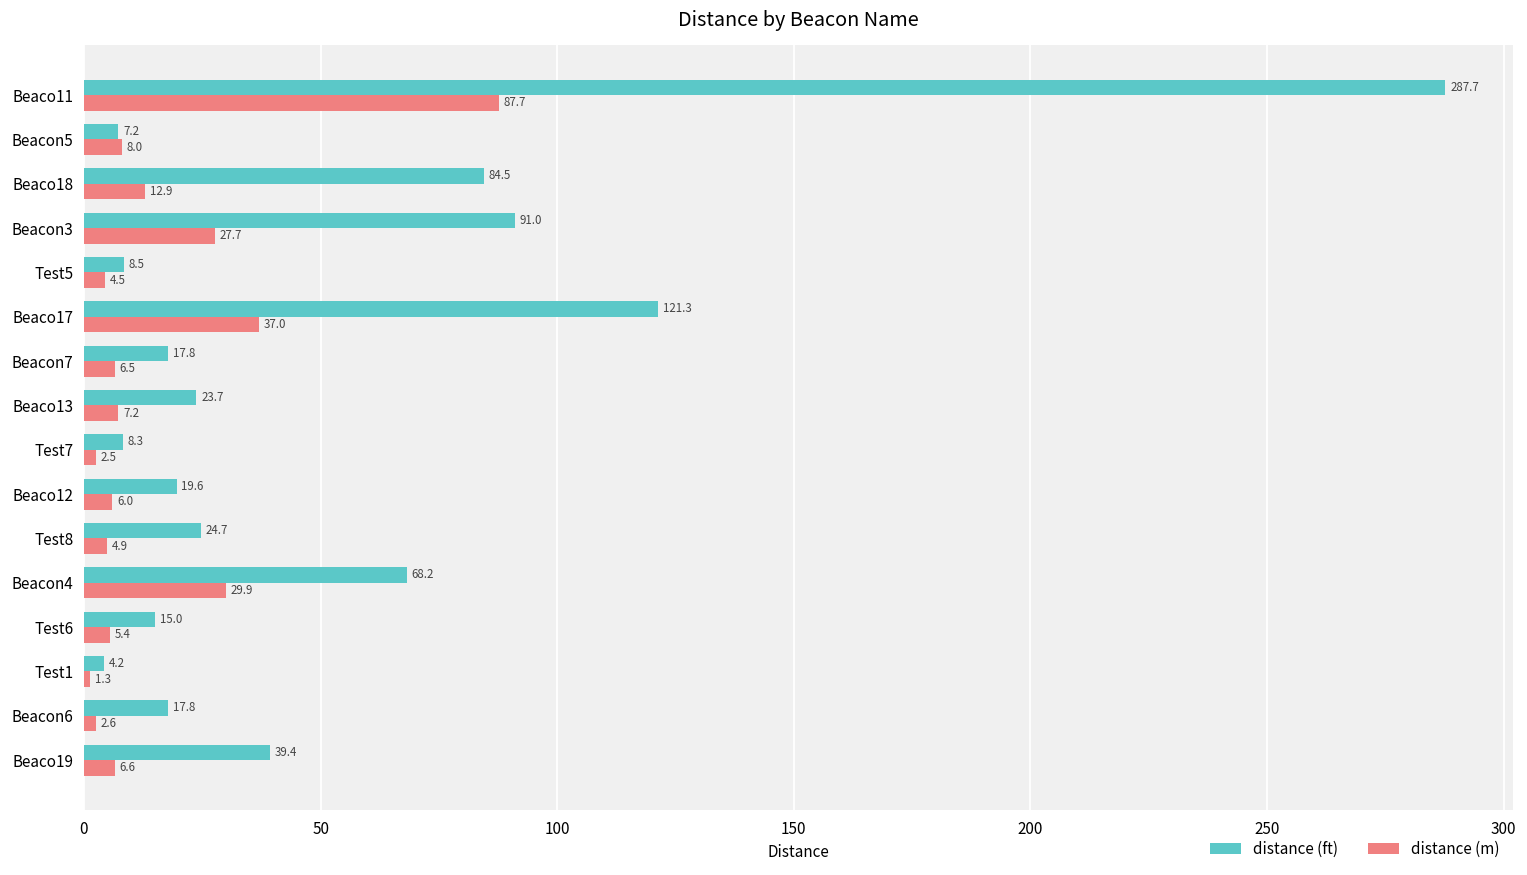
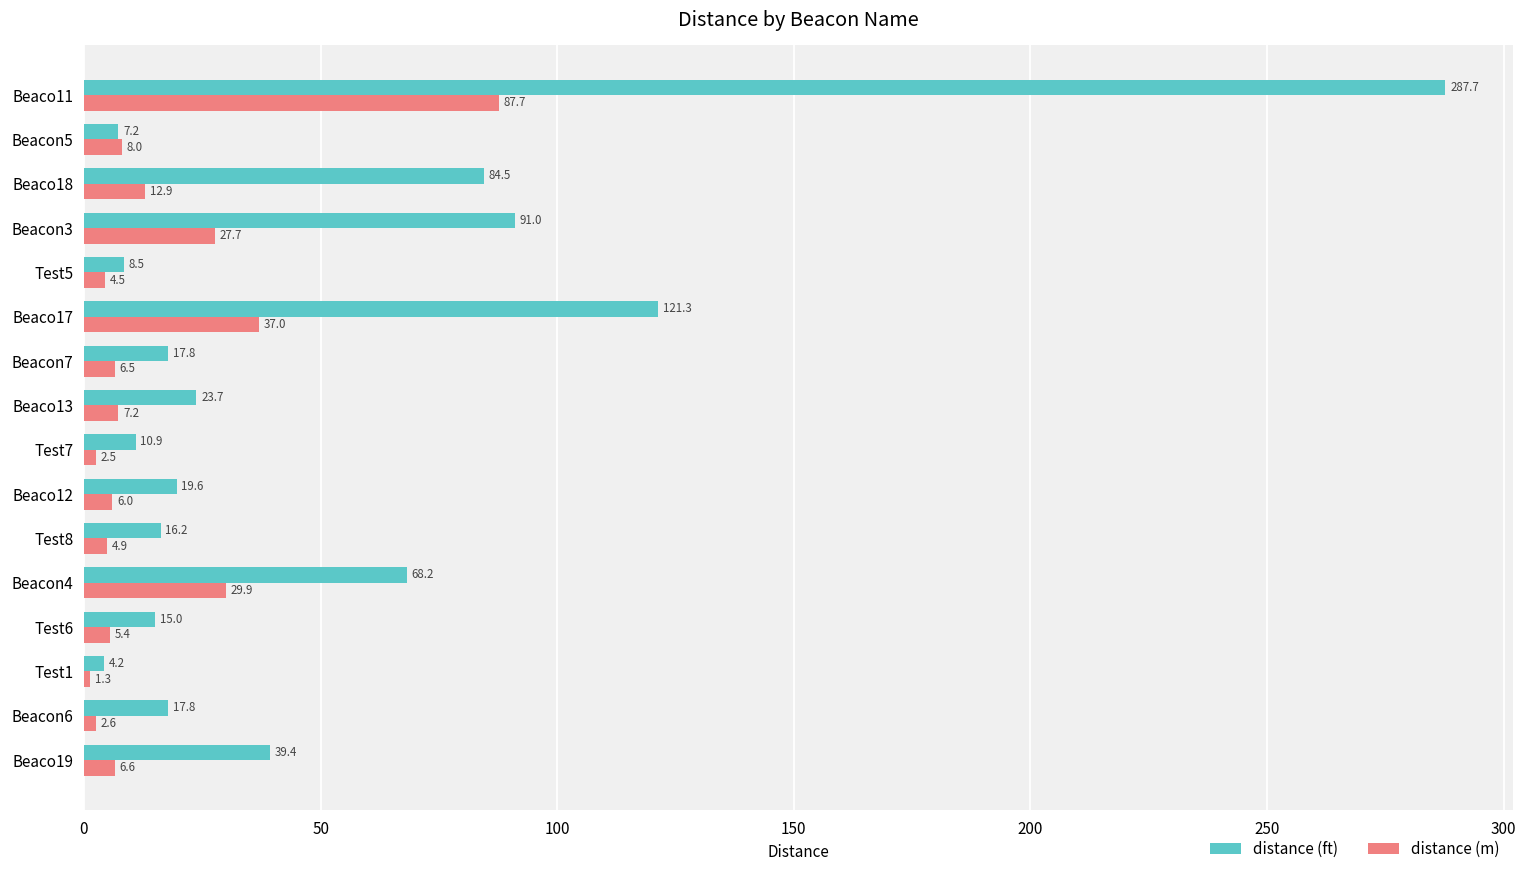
  {
    "distance (ft)": {
      "Beaco11": 287.7,
      "Beacon5": 7.2,
      "Beaco18": 84.5,
      "Beacon3": 91.0,
      "Test5": 8.5,
      "Beaco17": 121.3,
      "Beacon7": 17.8,
      "Beaco13": 23.7,
-     "Test7": 8.3,
+     "Test7": 10.9,
      "Beaco12": 19.6,
-     "Test8": 24.7,
+     "Test8": 16.2,
      "Beacon4": 68.2,
      "Test6": 15.0,
      "Test1": 4.2,
      "Beacon6": 17.8,
      "Beaco19": 39.4
    },
    "distance (m)": {
      "Beaco11": 87.7,
      "Beacon5": 8.0,
      "Beaco18": 12.9,
      "Beacon3": 27.7,
      "Test5": 4.5,
      "Beaco17": 37.0,
      "Beacon7": 6.5,
      "Beaco13": 7.2,
      "Test7": 2.5,
      "Beaco12": 6.0,
      "Test8": 4.9,
      "Beacon4": 29.9,
      "Test6": 5.4,
      "Test1": 1.3,
      "Beacon6": 2.6,
      "Beaco19": 6.6
    }
  }
